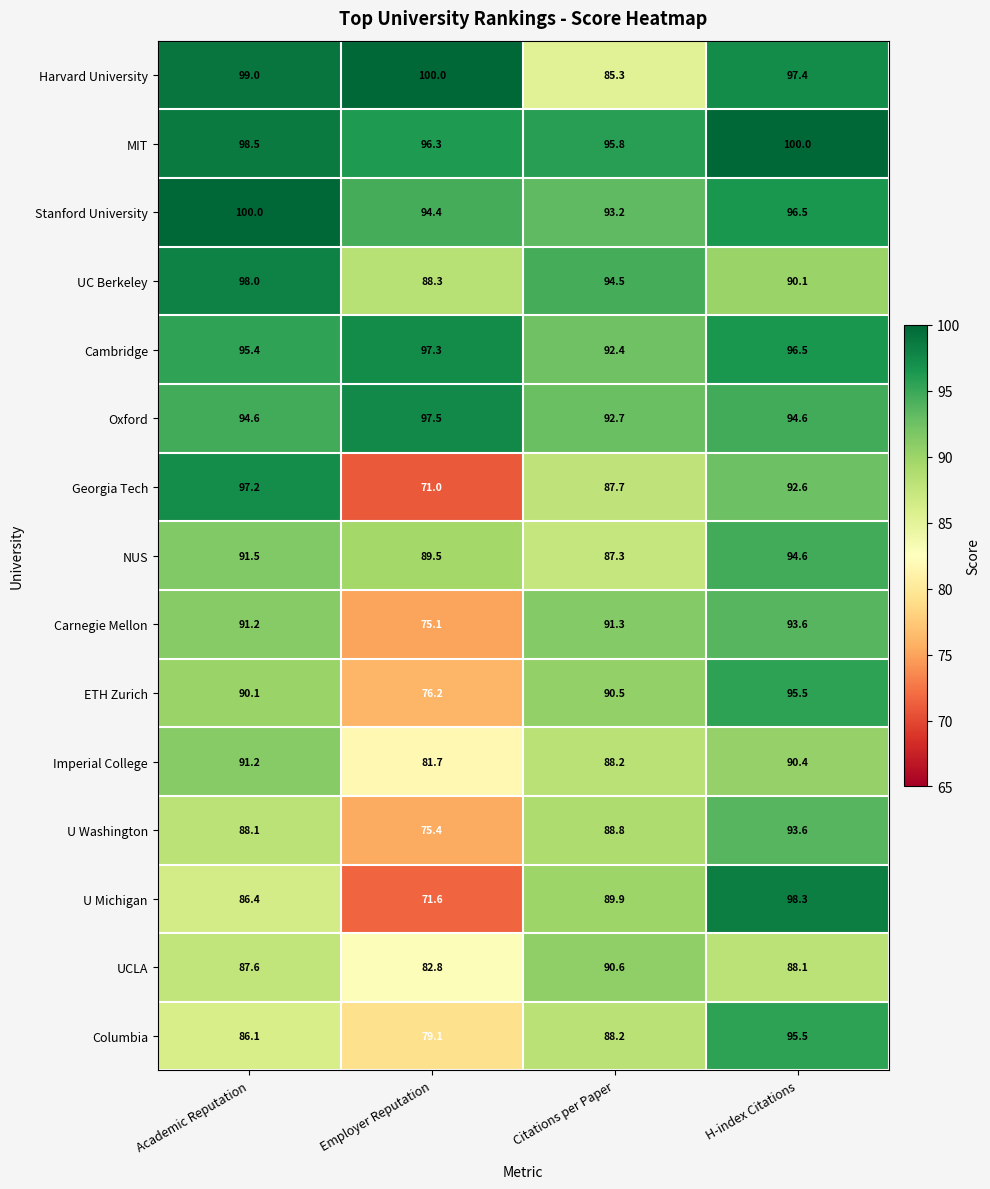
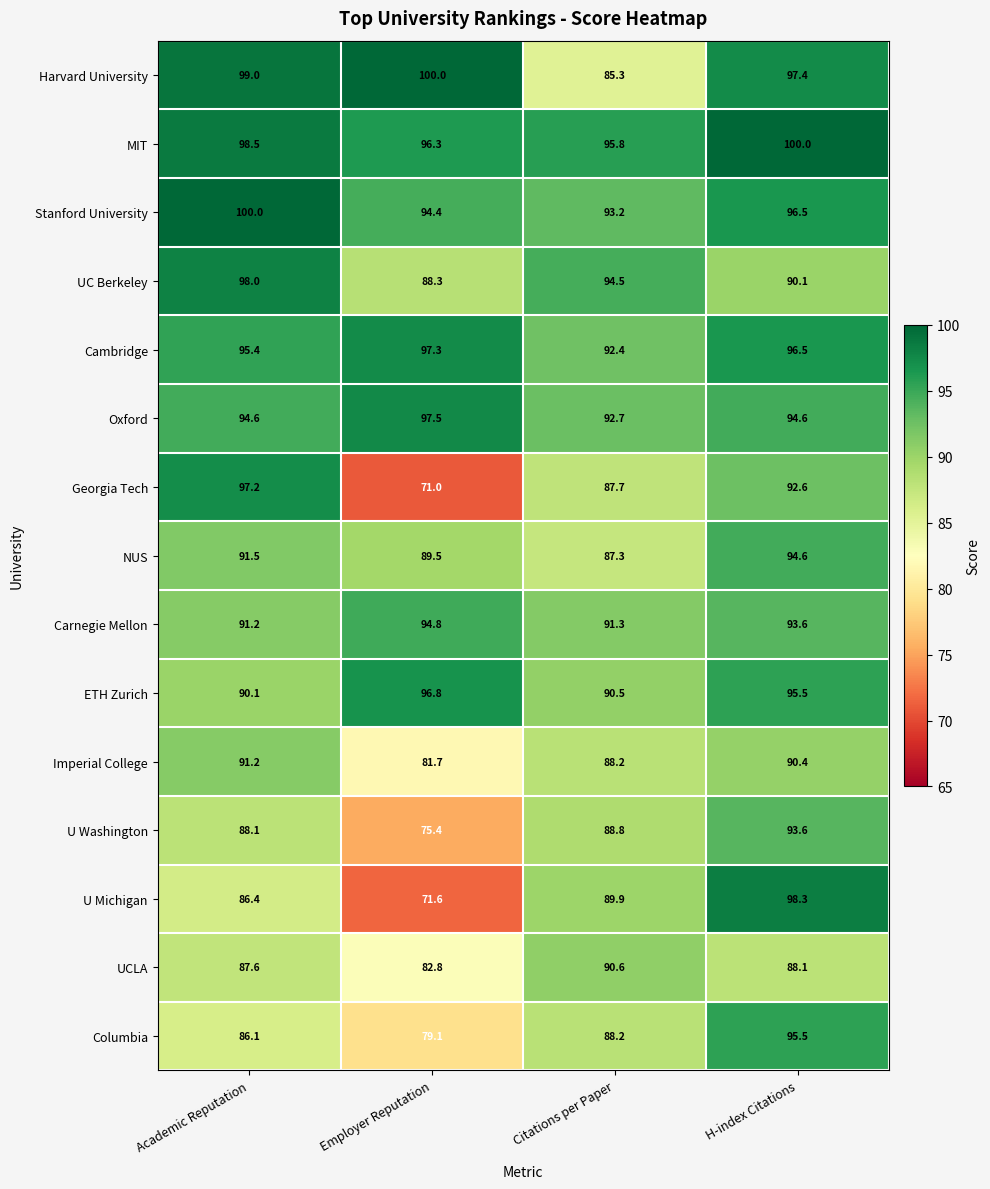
  {
    "Harvard University": {
      "Academic Reputation": 99.0,
      "Employer Reputation": 100.0,
      "Citations per Paper": 85.3,
      "H-index Citations": 97.4
    },
    "MIT": {
      "Academic Reputation": 98.5,
      "Employer Reputation": 96.3,
      "Citations per Paper": 95.8,
      "H-index Citations": 100.0
    },
    "Stanford University": {
      "Academic Reputation": 100.0,
      "Employer Reputation": 94.4,
      "Citations per Paper": 93.2,
      "H-index Citations": 96.5
    },
    "UC Berkeley": {
      "Academic Reputation": 98.0,
      "Employer Reputation": 88.3,
      "Citations per Paper": 94.5,
      "H-index Citations": 90.1
    },
    "Cambridge": {
      "Academic Reputation": 95.4,
      "Employer Reputation": 97.3,
      "Citations per Paper": 92.4,
      "H-index Citations": 96.5
    },
    "Oxford": {
      "Academic Reputation": 94.6,
      "Employer Reputation": 97.5,
      "Citations per Paper": 92.7,
      "H-index Citations": 94.6
    },
    "Georgia Tech": {
      "Academic Reputation": 97.2,
      "Employer Reputation": 71.0,
      "Citations per Paper": 87.7,
      "H-index Citations": 92.6
    },
    "NUS": {
      "Academic Reputation": 91.5,
      "Employer Reputation": 89.5,
      "Citations per Paper": 87.3,
      "H-index Citations": 94.6
    },
    "Carnegie Mellon": {
      "Academic Reputation": 91.2,
-     "Employer Reputation": 75.1,
+     "Employer Reputation": 94.8,
      "Citations per Paper": 91.3,
      "H-index Citations": 93.6
    },
    "ETH Zurich": {
      "Academic Reputation": 90.1,
-     "Employer Reputation": 76.2,
+     "Employer Reputation": 96.8,
      "Citations per Paper": 90.5,
      "H-index Citations": 95.5
    },
    "Imperial College": {
      "Academic Reputation": 91.2,
      "Employer Reputation": 81.7,
      "Citations per Paper": 88.2,
      "H-index Citations": 90.4
    },
    "U Washington": {
      "Academic Reputation": 88.1,
      "Employer Reputation": 75.4,
      "Citations per Paper": 88.8,
      "H-index Citations": 93.6
    },
    "U Michigan": {
      "Academic Reputation": 86.4,
      "Employer Reputation": 71.6,
      "Citations per Paper": 89.9,
      "H-index Citations": 98.3
    },
    "UCLA": {
      "Academic Reputation": 87.6,
      "Employer Reputation": 82.8,
      "Citations per Paper": 90.6,
      "H-index Citations": 88.1
    },
    "Columbia": {
      "Academic Reputation": 86.1,
      "Employer Reputation": 79.1,
      "Citations per Paper": 88.2,
      "H-index Citations": 95.5
    }
  }
